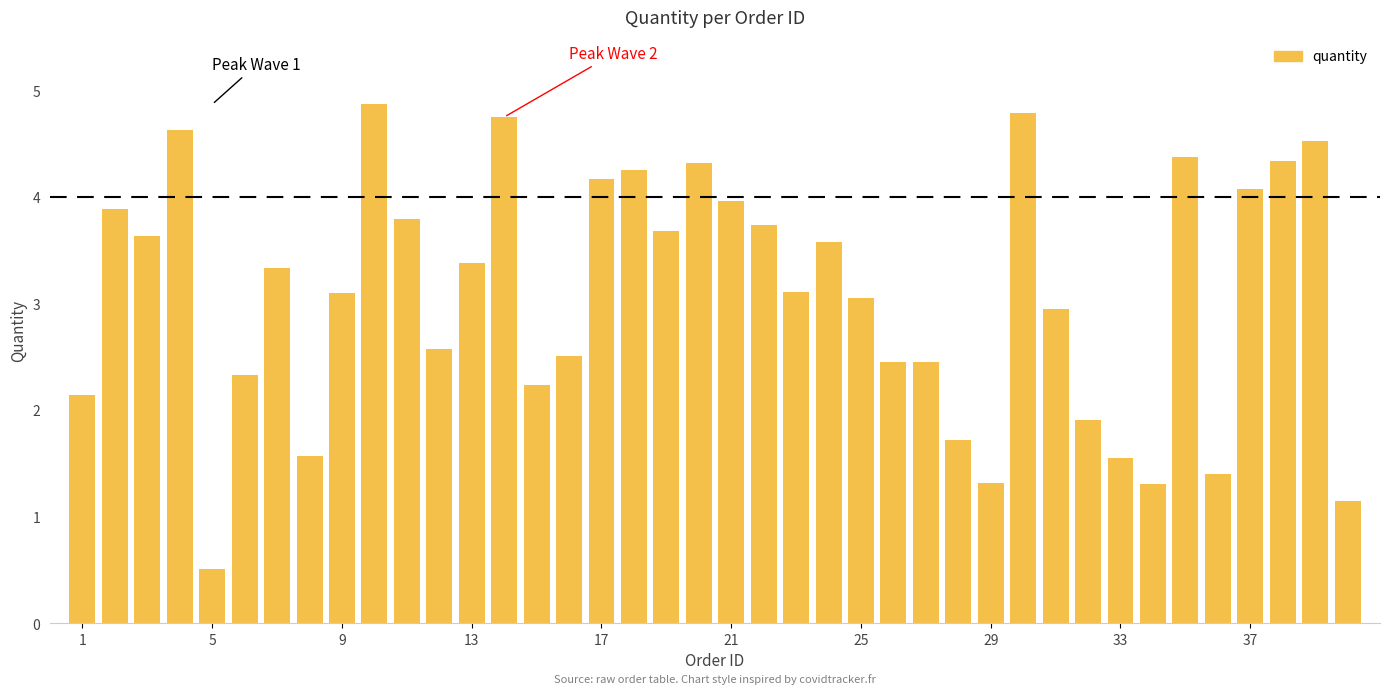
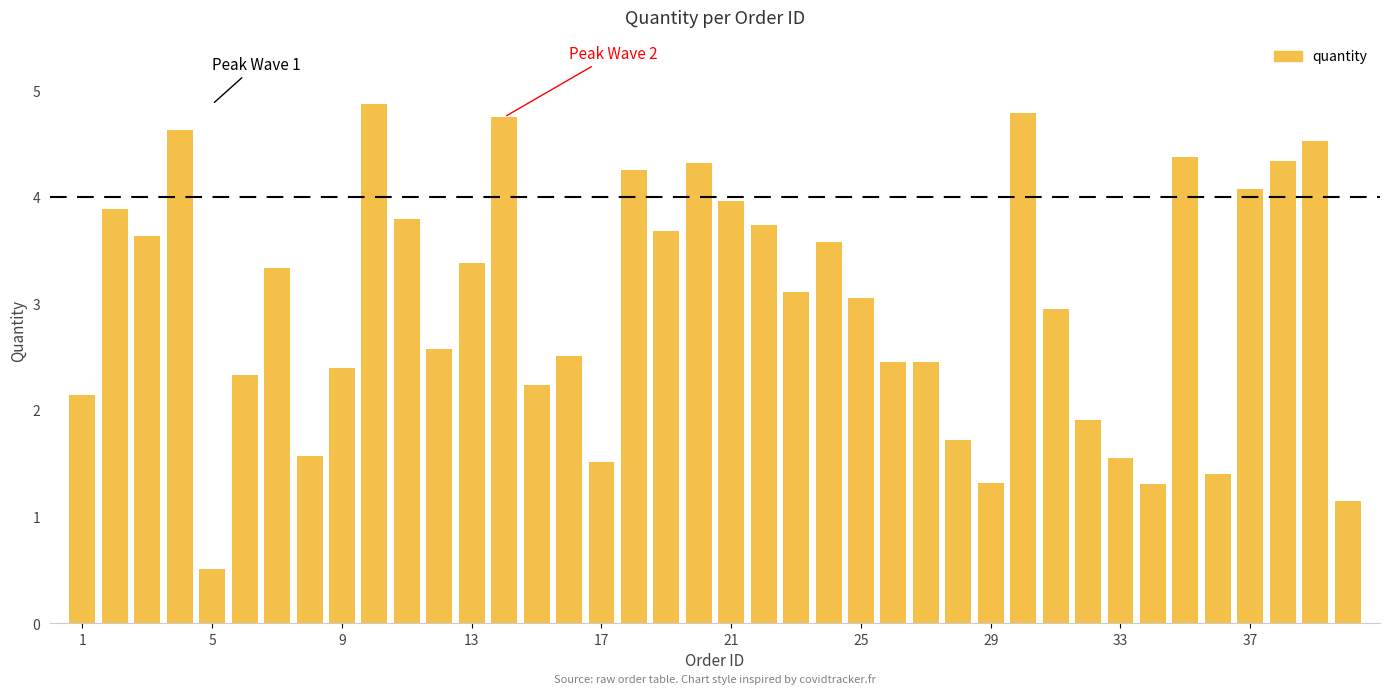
  {
    "1": 2.14,
    "5": 0.51,
-   "9": 3.1,
+   "9": 2.4,
    "13": 3.38,
-   "17": 4.17,
+   "17": 1.51,
    "21": 3.96,
    "25": 3.05,
    "29": 1.32,
    "33": 1.55,
    "37": 4.08
  }
